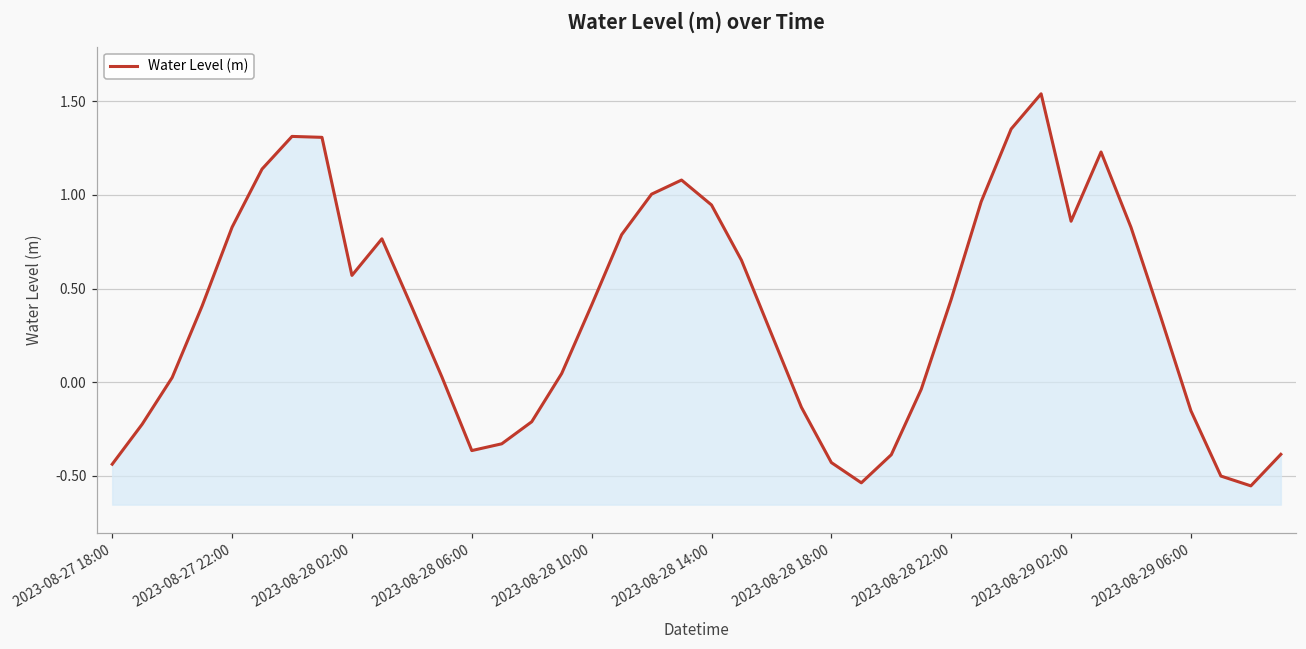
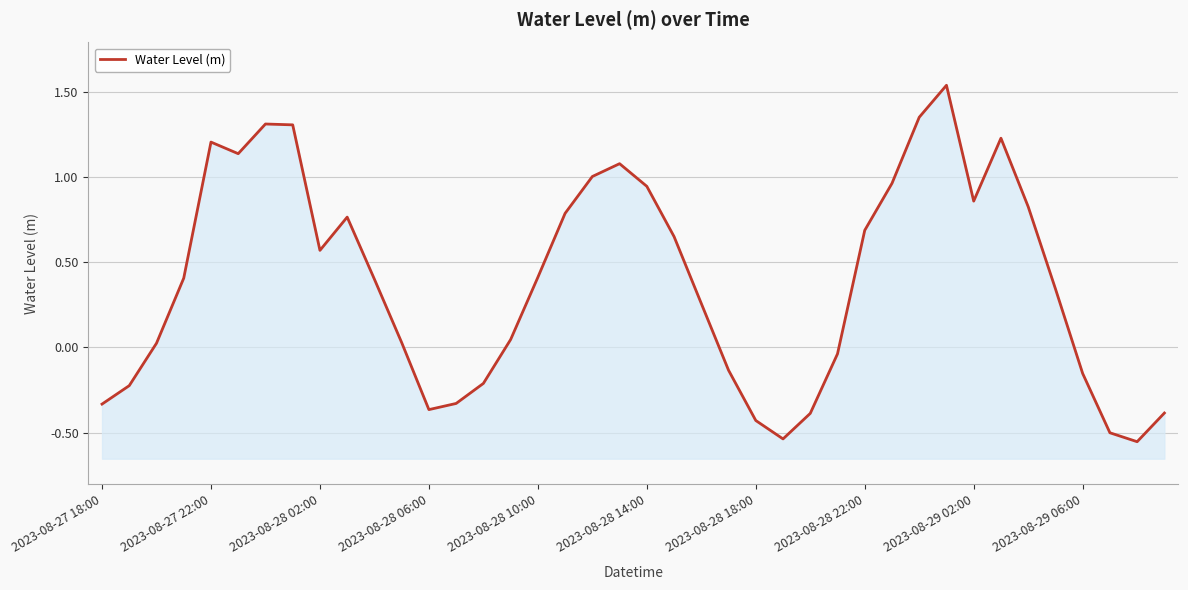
  {
-   "2023-08-27 18:00": -0.44,
-   "2023-08-27 22:00": 0.83,
+   "2023-08-27 18:00": -0.33,
+   "2023-08-27 22:00": 1.21,
    "2023-08-28 02:00": 0.57,
    "2023-08-28 06:00": -0.36,
    "2023-08-28 10:00": 0.41,
    "2023-08-28 14:00": 0.95,
    "2023-08-28 18:00": -0.43,
-   "2023-08-28 22:00": 0.44,
+   "2023-08-28 22:00": 0.69,
    "2023-08-29 02:00": 0.86,
    "2023-08-29 06:00": -0.15
  }
